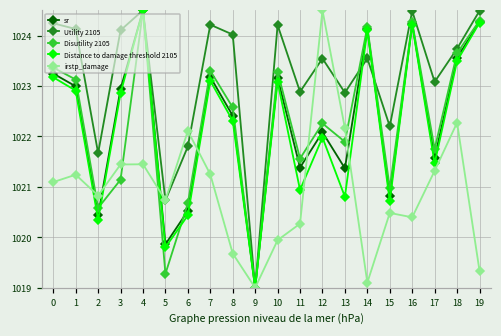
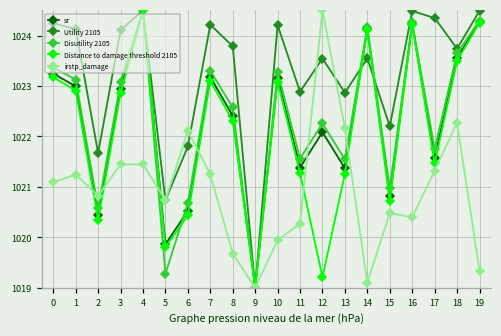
  {
    "sr": {
      "1": 1023.0,
      "2": 1020.4,
      "3": 1022.9,
      "5": 1019.9,
      "6": 1020.5,
      "7": 1023.2,
      "8": 1022.4,
      "10": 1023.2,
      "11": 1021.4,
      "12": 1022.1,
      "13": 1021.4,
      "15": 1020.8,
      "17": 1021.6,
      "18": 1023.6
    },
    "Utility 2105": {
      "2": 1021.7,
      "6": 1021.8,
      "7": 1024.2,
-     "8": 1024.0,
+     "8": 1023.8,
      "10": 1024.2,
      "11": 1022.9,
      "12": 1023.5,
      "13": 1022.9,
      "14": 1023.5,
      "15": 1022.2,
      "16": 1024.5,
-     "17": 1023.1,
+     "17": 1024.3,
      "18": 1023.7,
      "19": 1024.5
    },
    "Disutility 2105": {
      "1": 1023.1,
      "2": 1020.6,
-     "3": 1021.1,
+     "3": 1023.1,
      "5": 1019.3,
      "6": 1020.7,
      "7": 1023.3,
      "8": 1022.6,
      "10": 1023.3,
      "11": 1021.6,
      "12": 1022.3,
-     "13": 1021.9,
+     "13": 1021.5,
      "15": 1021.0,
      "17": 1021.8,
      "18": 1023.6
    },
    "Distance to damage threshold 2105": {
      "0": 1023.2,
      "1": 1022.9,
      "2": 1020.3,
      "3": 1022.9,
      "5": 1019.8,
      "6": 1020.4,
      "7": 1023.1,
      "8": 1022.3,
      "10": 1023.1,
-     "11": 1020.9,
-     "12": 1022.0,
-     "13": 1020.8,
+     "11": 1021.3,
+     "12": 1019.2,
+     "13": 1021.3,
      "15": 1020.7,
      "17": 1021.5,
      "18": 1023.5
    },
    "irstp_damage": {
      "0": 1021.1,
      "1": 1021.2,
      "2": 1020.8,
      "3": 1021.4,
      "4": 1021.4,
      "6": 1022.1,
      "7": 1021.2,
      "8": 1019.7,
      "10": 1019.9,
      "11": 1020.3,
      "12": 1024.5,
      "13": 1022.2,
      "14": 1019.1,
      "15": 1020.5,
      "16": 1020.4,
      "17": 1021.3,
      "18": 1022.3,
      "19": 1019.3
    }
  }
